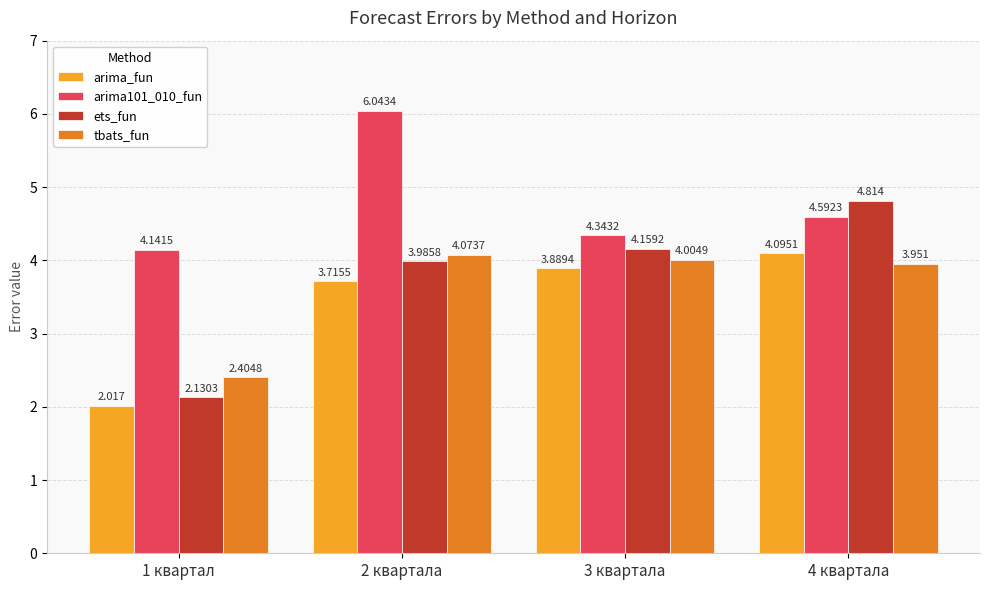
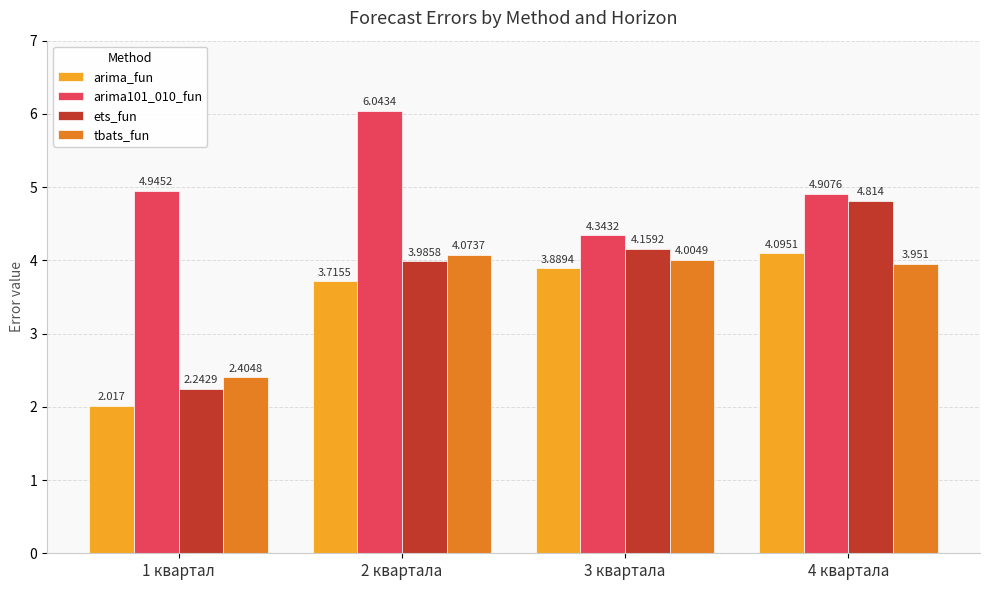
  {
    "arima101_010_fun": {
-     "1 квартал": 4.1415,
+     "1 квартал": 4.9452,
      "2 квартала": 6.0434,
      "3 квартала": 4.3432,
-     "4 квартала": 4.5923
+     "4 квартала": 4.9076
    },
    "ets_fun": {
-     "1 квартал": 2.1303,
+     "1 квартал": 2.2429,
      "2 квартала": 3.9858,
      "3 квартала": 4.1592,
      "4 квартала": 4.814
    }
  }
